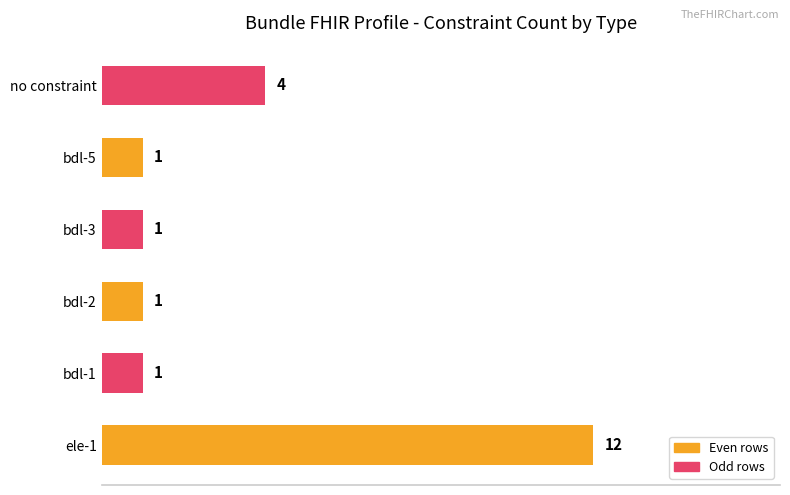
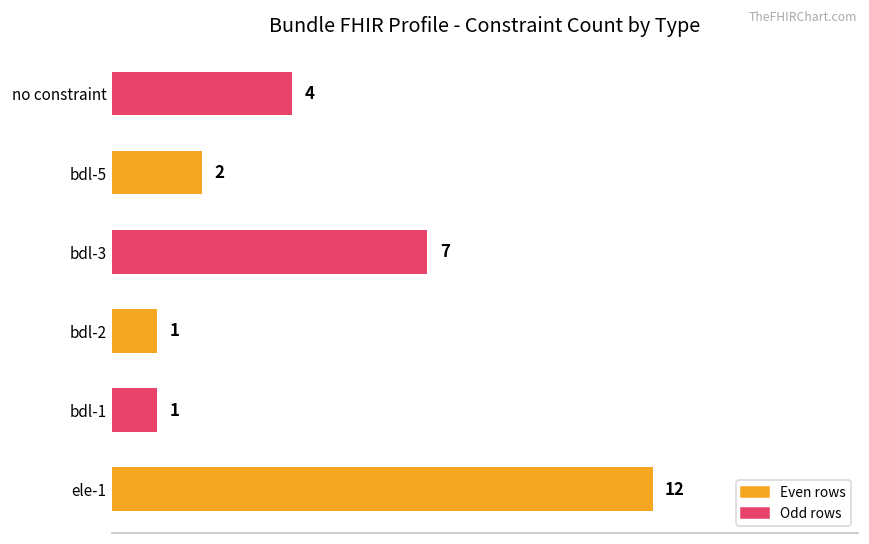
  {
    "no constraint": 4,
-   "bdl-5": 1,
-   "bdl-3": 1,
+   "bdl-5": 2,
+   "bdl-3": 7,
    "bdl-2": 1,
    "bdl-1": 1,
    "ele-1": 12
  }
